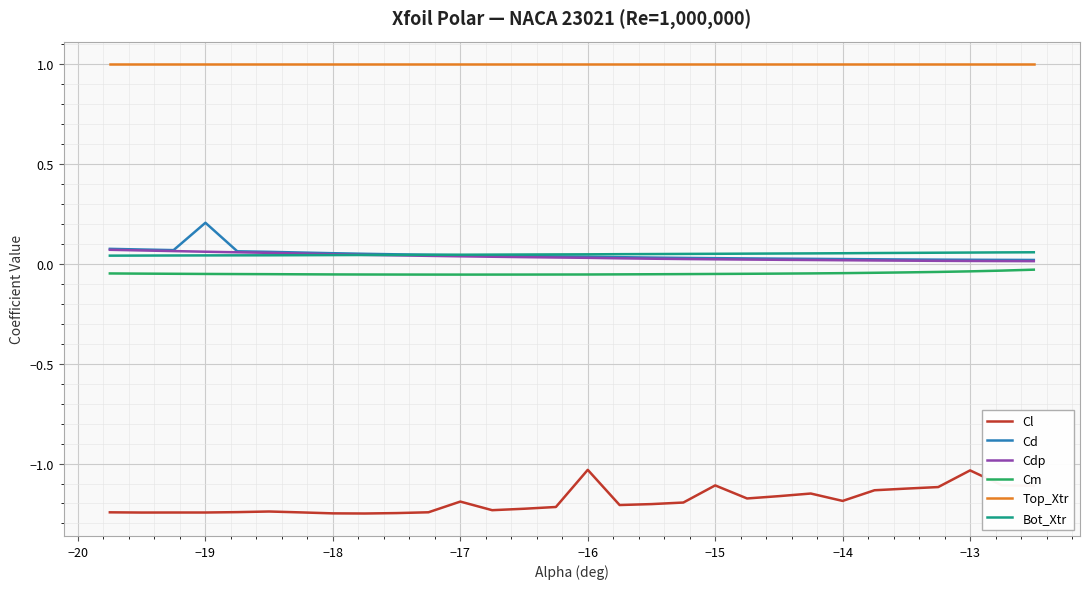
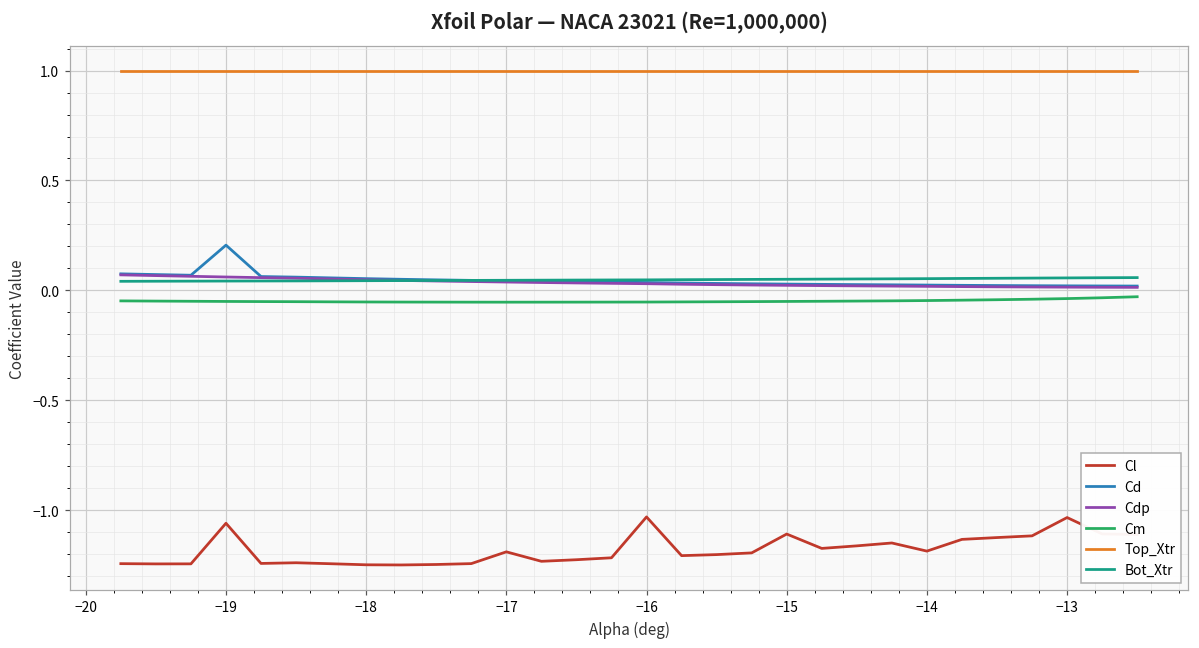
  {
    "Cl": {
-     "−19": -1.25,
+     "−19": -1.06,
      "−18": -1.25,
      "−17": -1.19,
      "−16": -1.03,
      "−15": -1.11,
      "−14": -1.19,
      "−13": -1.03
    },
    "Cd": {
      "−19": 0.21
    },
    "Cdp": {
      "−19": 0.06
    },
    "Top_Xtr": {
      "−19": 1.00,
      "−18": 1.00,
      "−17": 1.00,
      "−16": 1.00,
      "−15": 1.00,
      "−14": 1.00,
      "−13": 1.00
    }
  }
